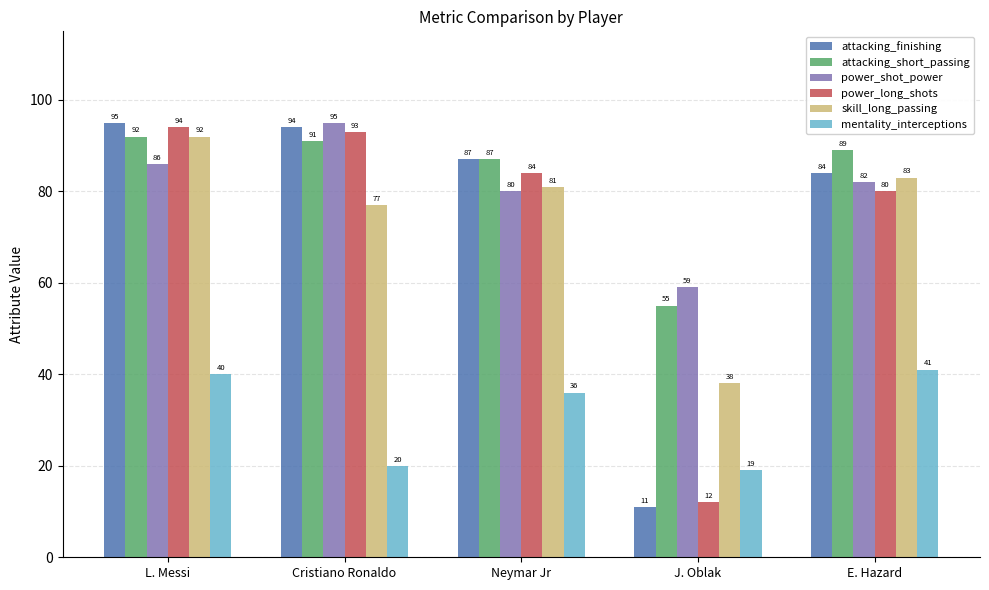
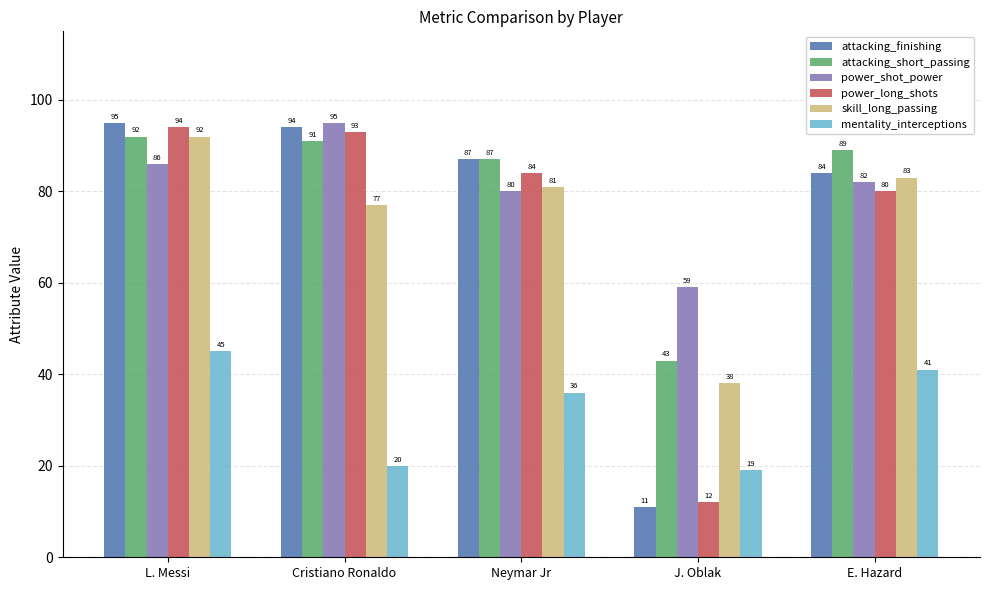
  {
    "attacking_short_passing": {
      "L. Messi": 92,
      "Cristiano Ronaldo": 91,
      "Neymar Jr": 87,
-     "J. Oblak": 55,
+     "J. Oblak": 43,
      "E. Hazard": 89
    },
    "power_long_shots": {
      "L. Messi": 94,
      "Cristiano Ronaldo": 93,
      "Neymar Jr": 84,
      "J. Oblak": 12,
      "E. Hazard": 80
    },
    "skill_long_passing": {
      "L. Messi": 92,
      "Cristiano Ronaldo": 77,
      "Neymar Jr": 81,
      "J. Oblak": 38,
      "E. Hazard": 83
    },
    "mentality_interceptions": {
-     "L. Messi": 40,
+     "L. Messi": 45,
      "Cristiano Ronaldo": 20,
      "Neymar Jr": 36,
      "J. Oblak": 19,
      "E. Hazard": 41
    }
  }
